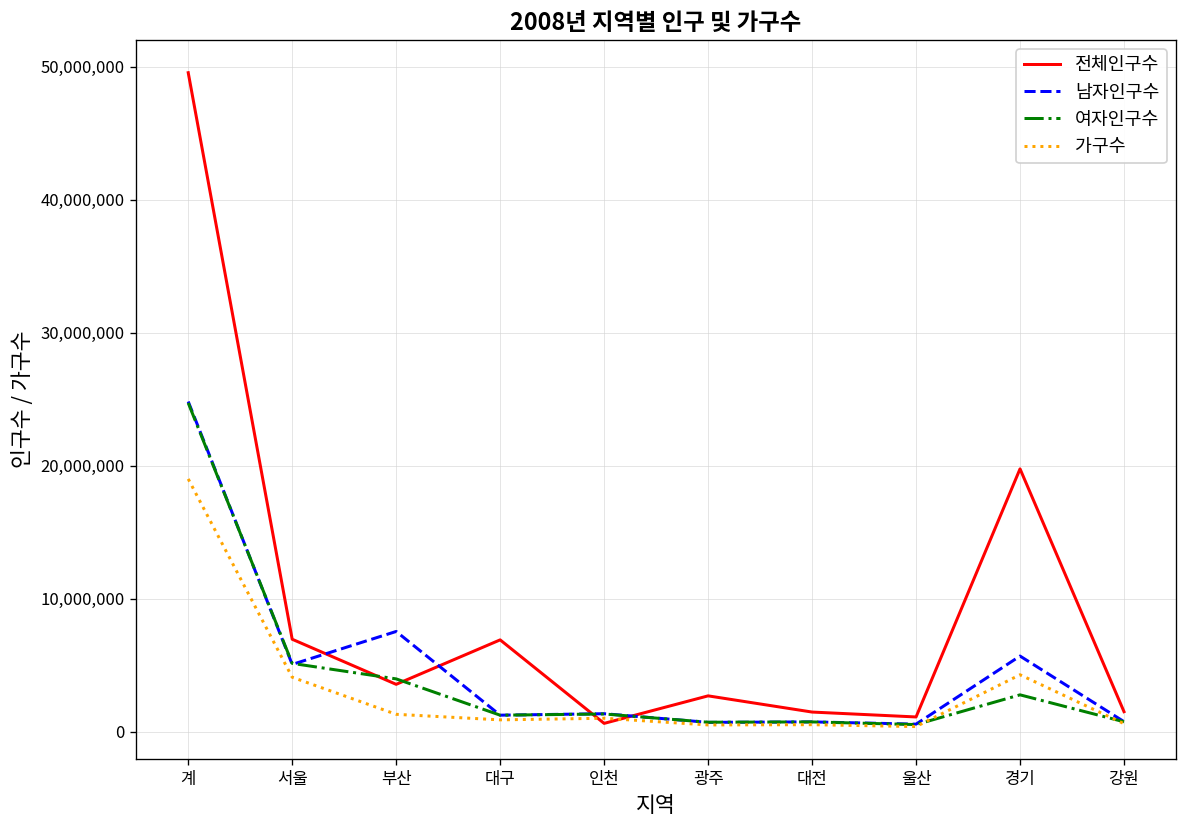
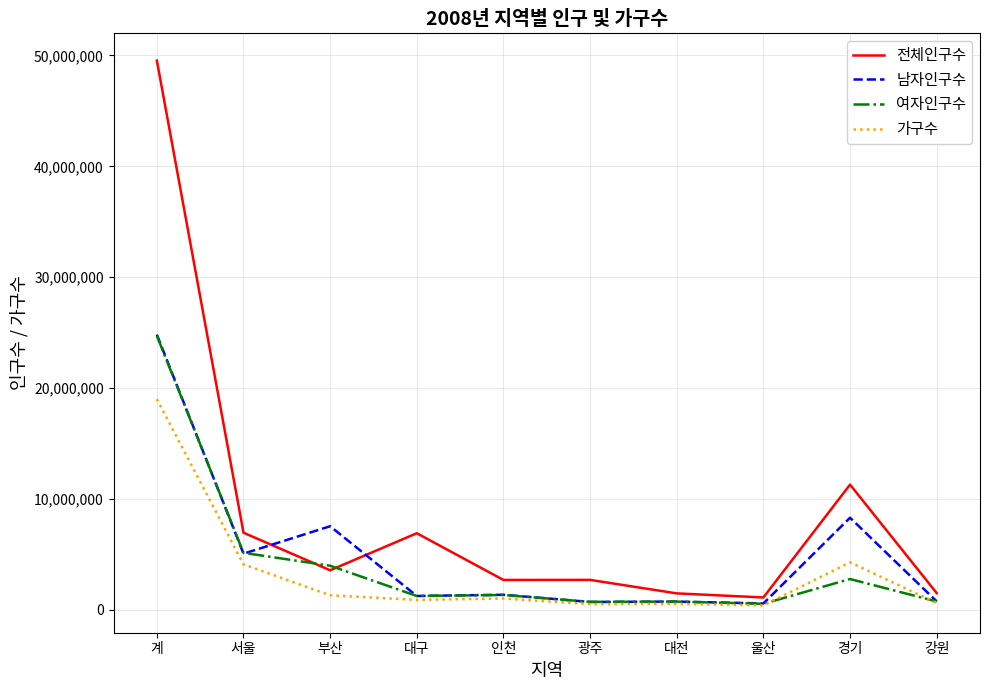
  {
    "전체인구수": {
      "계": "49,500,000",
      "서울": "7,000,000",
      "부산": "3,600,000",
      "대구": "6,900,000",
-     "인천": "600,000",
+     "인천": "2,700,000",
      "광주": "2,700,000",
      "대전": "1,500,000",
      "울산": "1,100,000",
-     "경기": "19,800,000",
+     "경기": "11,300,000",
      "강원": "1,500,000"
    },
    "남자인구수": {
      "부산": "7,500,000",
-     "경기": "5,700,000"
+     "경기": "8,300,000"
    },
    "여자인구수": {
      "부산": "4,000,000",
      "경기": "2,800,000"
    },
    "가구수": {
      "계": "19,000,000",
      "서울": "4,100,000",
      "부산": "1,300,000",
      "대구": "900,000",
      "인천": "1,000,000",
      "경기": "4,300,000"
    }
  }
